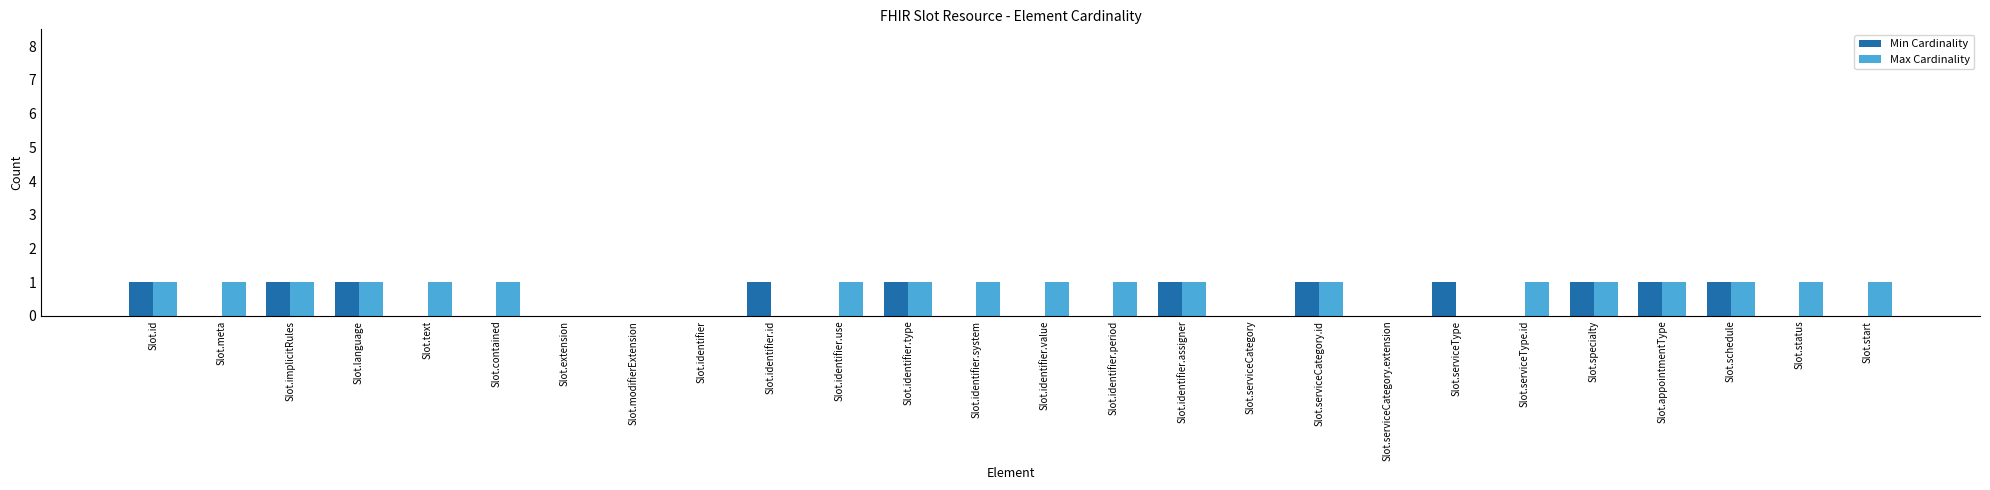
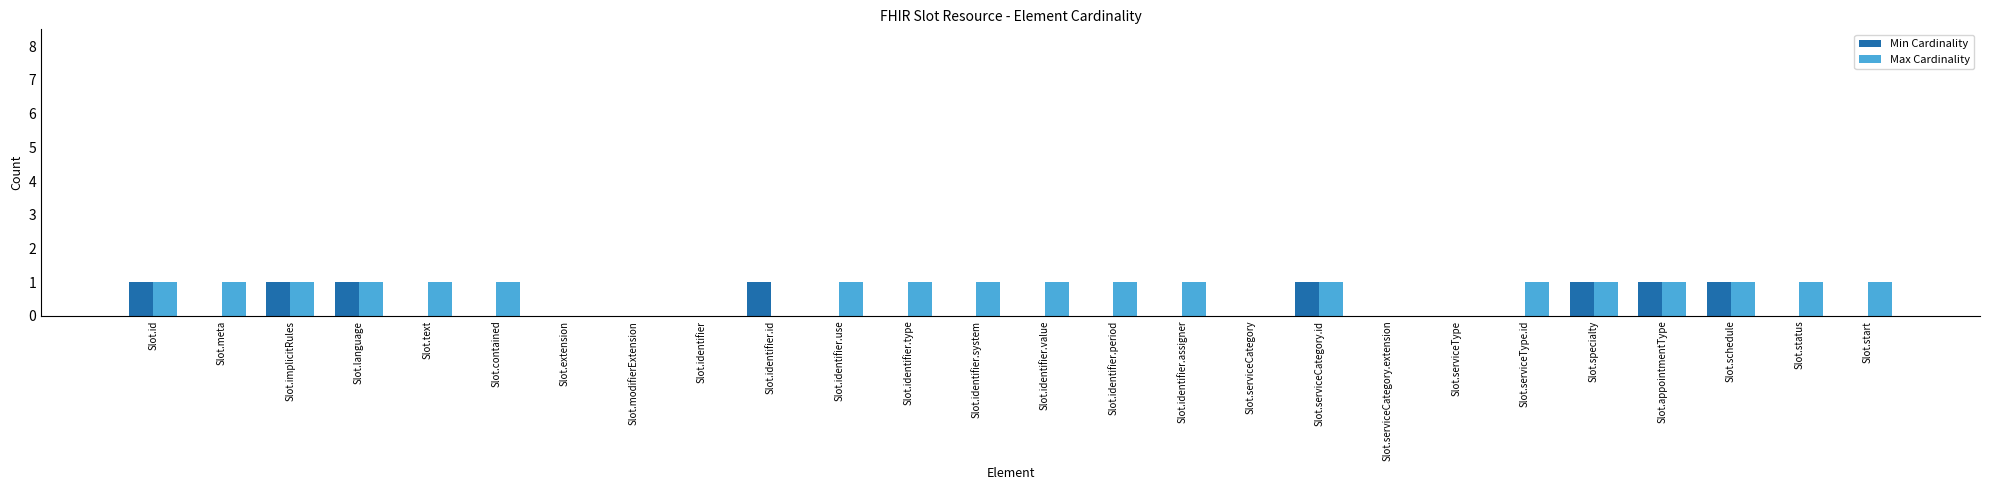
  {
    "Min Cardinality": {
      "Slot.id": 1,
      "Slot.meta": 0,
      "Slot.implicitRules": 1,
      "Slot.language": 1,
      "Slot.text": 0,
      "Slot.contained": 0,
      "Slot.extension": 0,
      "Slot.modifierExtension": 0,
      "Slot.identifier": 0,
      "Slot.identifier.id": 1,
      "Slot.identifier.use": 0,
-     "Slot.identifier.type": 1,
+     "Slot.identifier.type": 0,
      "Slot.identifier.system": 0,
      "Slot.identifier.value": 0,
      "Slot.identifier.period": 0,
-     "Slot.identifier.assigner": 1,
+     "Slot.identifier.assigner": 0,
      "Slot.serviceCategory": 0,
      "Slot.serviceCategory.id": 1,
      "Slot.serviceCategory.extension": 0,
-     "Slot.serviceType": 1,
+     "Slot.serviceType": 0,
      "Slot.serviceType.id": 0,
      "Slot.specialty": 1,
      "Slot.appointmentType": 1,
      "Slot.schedule": 1,
      "Slot.status": 0,
      "Slot.start": 0
    },
    "Max Cardinality": {
      "Slot.id": 1,
      "Slot.meta": 1,
      "Slot.implicitRules": 1,
      "Slot.language": 1,
      "Slot.text": 1,
      "Slot.contained": 1,
      "Slot.extension": 0,
      "Slot.modifierExtension": 0,
      "Slot.identifier": 0,
      "Slot.identifier.id": 0,
      "Slot.identifier.use": 1,
      "Slot.identifier.type": 1,
      "Slot.identifier.system": 1,
      "Slot.identifier.value": 1,
      "Slot.identifier.period": 1,
      "Slot.identifier.assigner": 1,
      "Slot.serviceCategory": 0,
      "Slot.serviceCategory.id": 1,
      "Slot.serviceCategory.extension": 0,
      "Slot.serviceType": 0,
      "Slot.serviceType.id": 1,
      "Slot.specialty": 1,
      "Slot.appointmentType": 1,
      "Slot.schedule": 1,
      "Slot.status": 1,
      "Slot.start": 1
    }
  }
